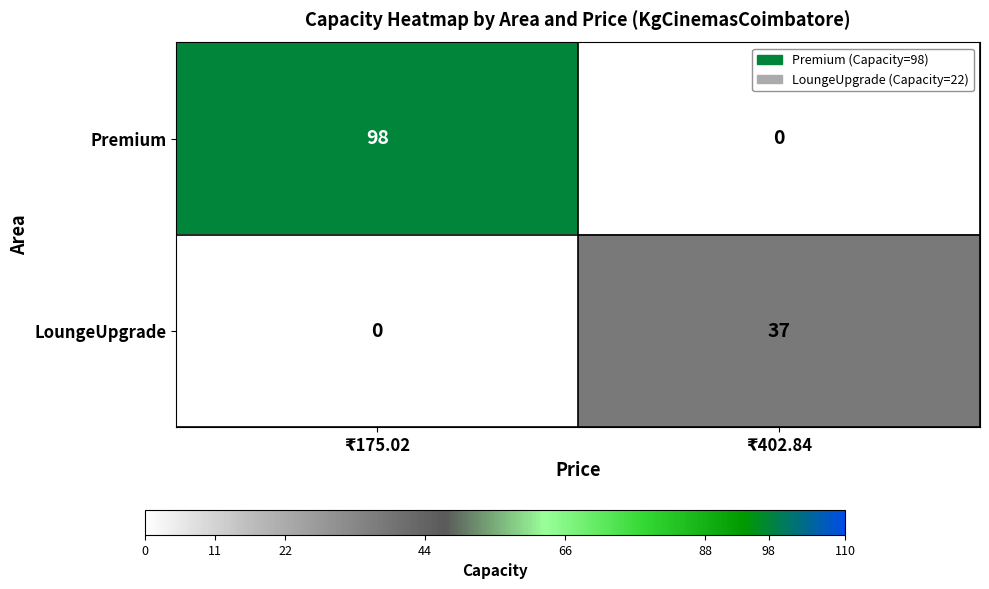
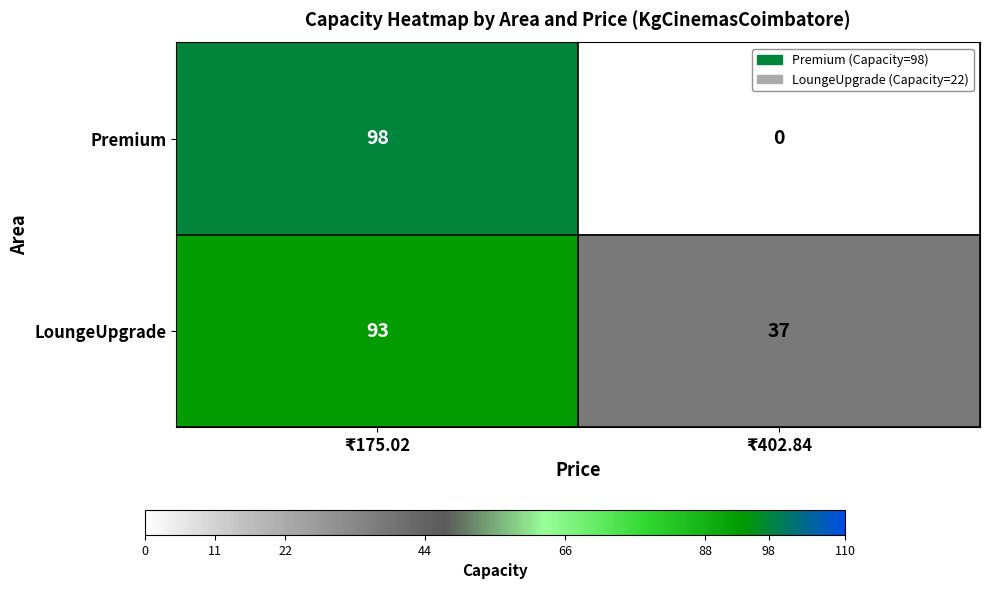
  {
    "Premium": {
      "₹175.02": 98,
      "₹402.84": 0
    },
    "LoungeUpgrade": {
-     "₹175.02": 0,
+     "₹175.02": 93,
      "₹402.84": 37
    }
  }
